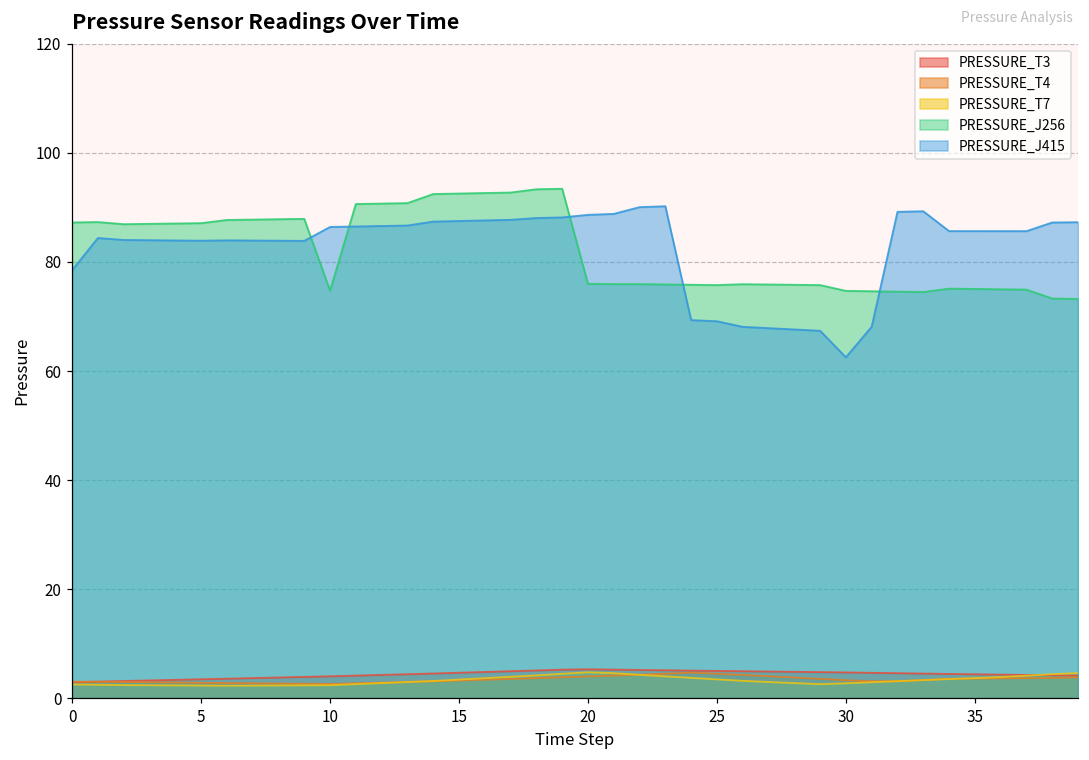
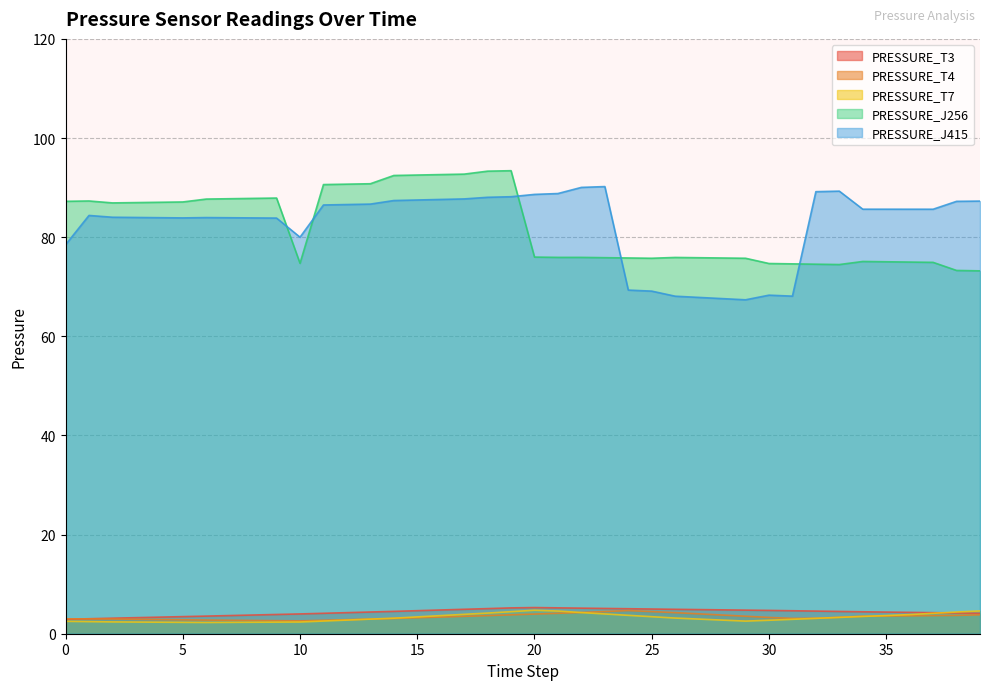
  {
    "PRESSURE_T7": {
      "20": 5,
      "25": 3,
      "30": 3
    },
    "PRESSURE_J256": {
      "0": 87,
      "5": 87,
      "10": 75,
      "15": 93,
      "20": 76,
      "25": 76,
      "30": 75,
      "35": 75
    },
    "PRESSURE_J415": {
      "0": 78,
      "5": 84,
-     "10": 86,
+     "10": 80,
      "15": 87,
      "20": 89,
      "25": 69,
-     "30": 63,
+     "30": 68,
      "35": 86
    }
  }
